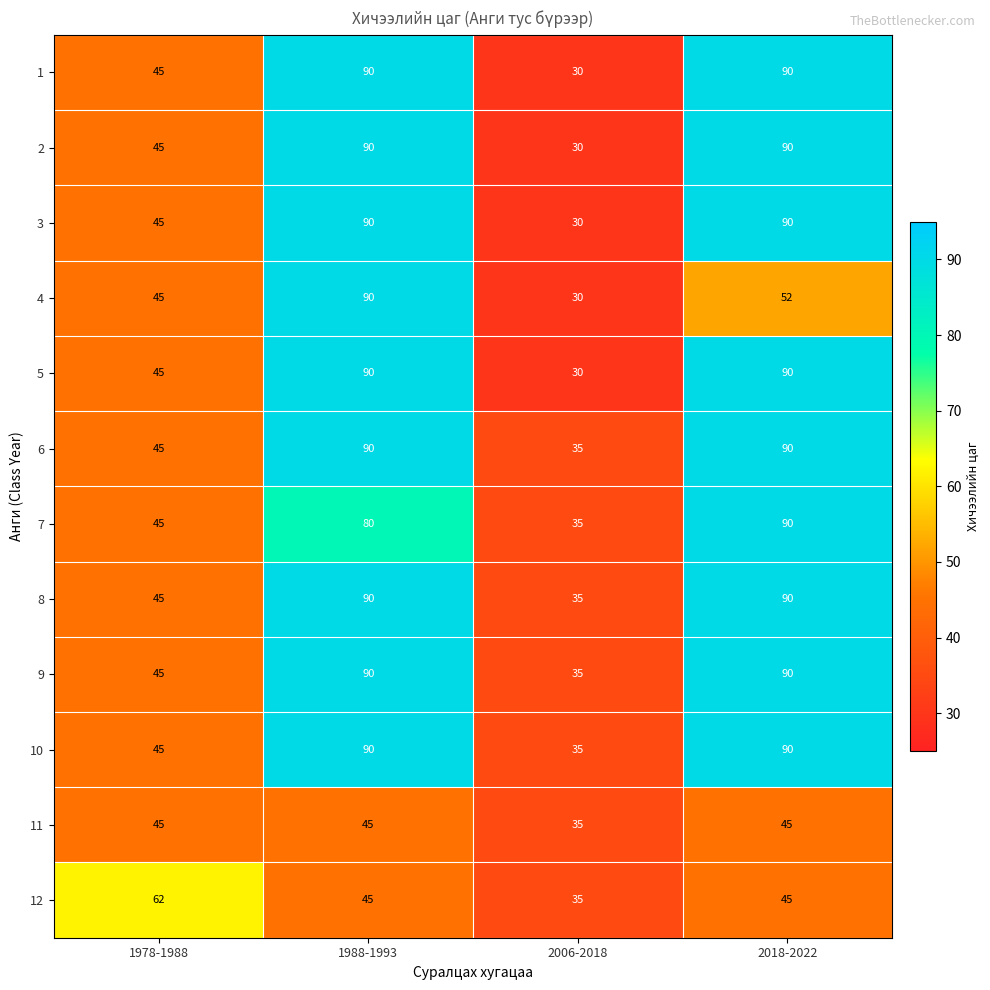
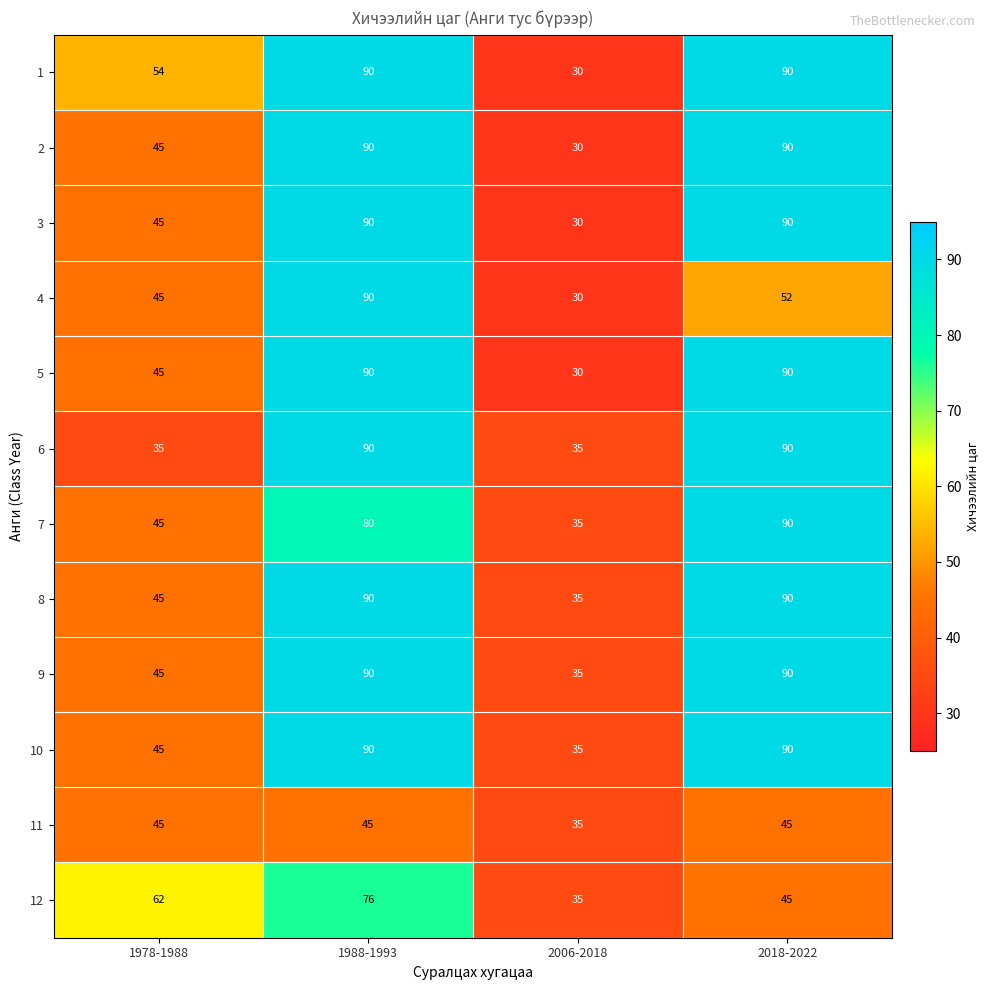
  {
    "1": {
-     "1978-1988": 45,
+     "1978-1988": 54,
      "1988-1993": 90,
      "2006-2018": 30,
      "2018-2022": 90
    },
    "2": {
      "1978-1988": 45,
      "1988-1993": 90,
      "2006-2018": 30,
      "2018-2022": 90
    },
    "3": {
      "1978-1988": 45,
      "1988-1993": 90,
      "2006-2018": 30,
      "2018-2022": 90
    },
    "4": {
      "1978-1988": 45,
      "1988-1993": 90,
      "2006-2018": 30,
      "2018-2022": 52
    },
    "5": {
      "1978-1988": 45,
      "1988-1993": 90,
      "2006-2018": 30,
      "2018-2022": 90
    },
    "6": {
-     "1978-1988": 45,
+     "1978-1988": 35,
      "1988-1993": 90,
      "2006-2018": 35,
      "2018-2022": 90
    },
    "7": {
      "1978-1988": 45,
      "1988-1993": 80,
      "2006-2018": 35,
      "2018-2022": 90
    },
    "8": {
      "1978-1988": 45,
      "1988-1993": 90,
      "2006-2018": 35,
      "2018-2022": 90
    },
    "9": {
      "1978-1988": 45,
      "1988-1993": 90,
      "2006-2018": 35,
      "2018-2022": 90
    },
    "10": {
      "1978-1988": 45,
      "1988-1993": 90,
      "2006-2018": 35,
      "2018-2022": 90
    },
    "11": {
      "1978-1988": 45,
      "1988-1993": 45,
      "2006-2018": 35,
      "2018-2022": 45
    },
    "12": {
      "1978-1988": 62,
-     "1988-1993": 45,
+     "1988-1993": 76,
      "2006-2018": 35,
      "2018-2022": 45
    }
  }
